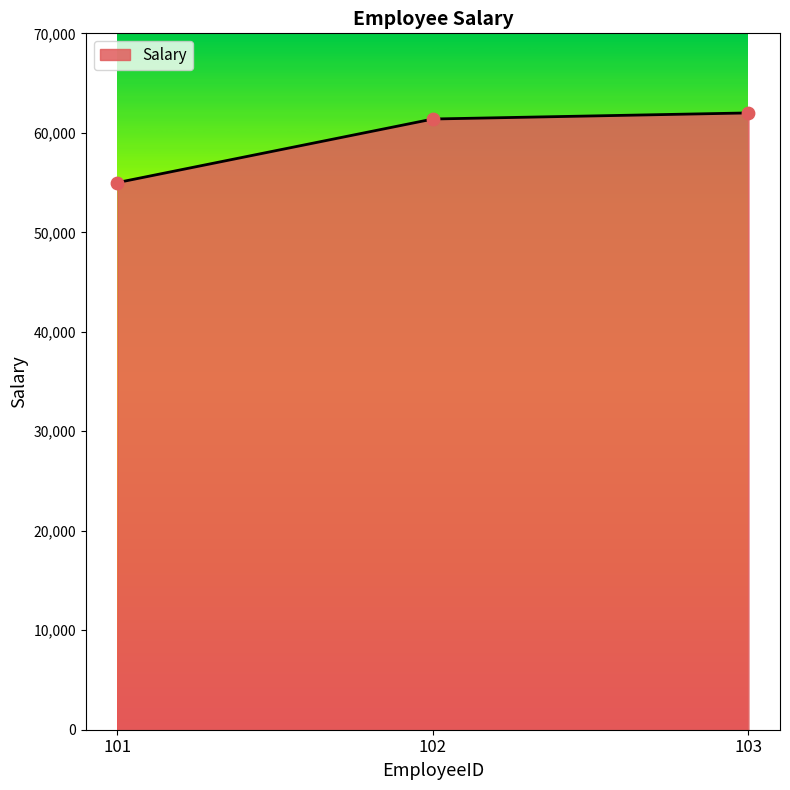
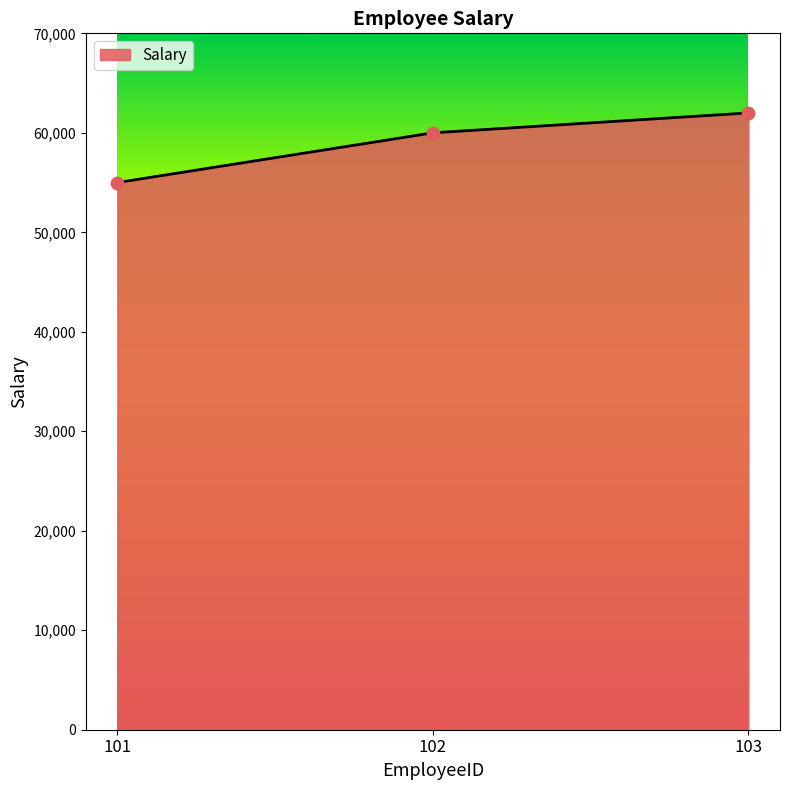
  {
    "101": "55,000",
-   "102": "61,000",
+   "102": "60,000",
    "103": "62,000"
  }
